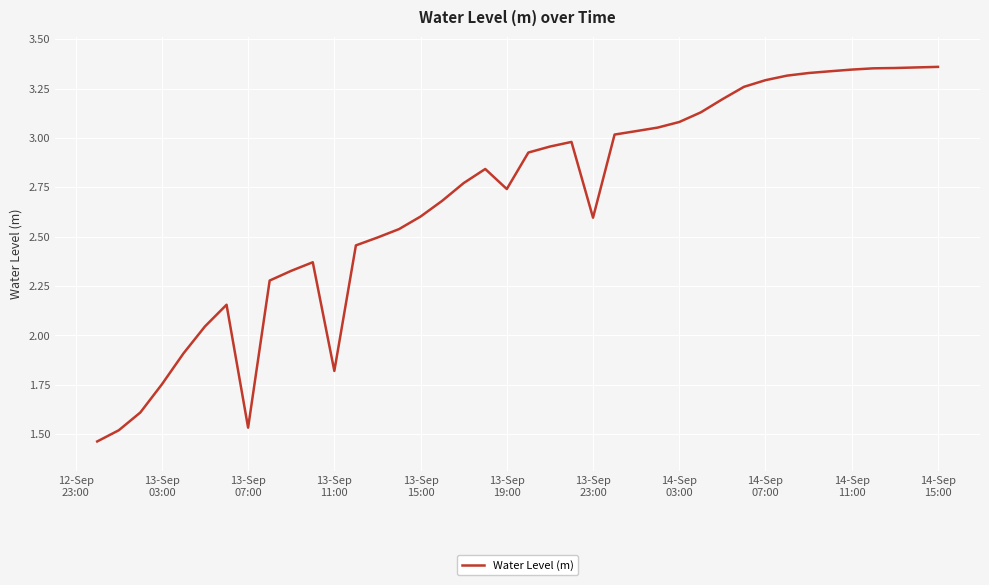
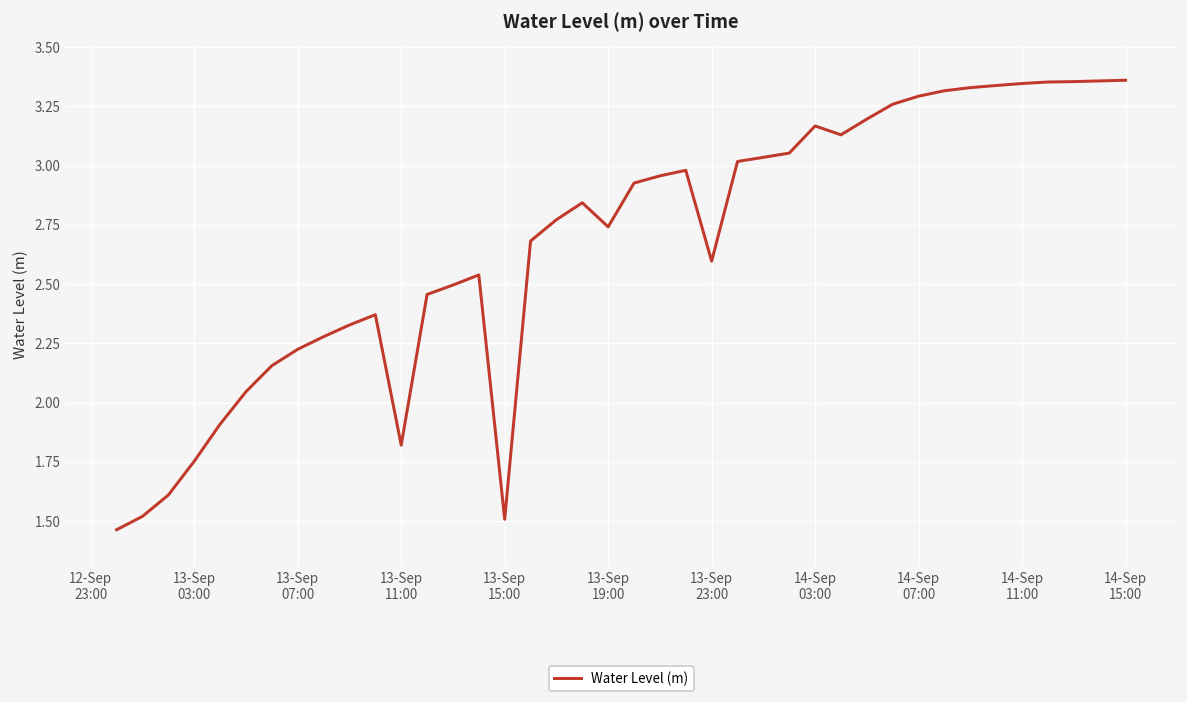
  {
    "13-Sep 03:00": 1.75,
-   "13-Sep 07:00": 1.53,
+   "13-Sep 07:00": 2.22,
    "13-Sep 11:00": 1.82,
-   "13-Sep 15:00": 2.60,
+   "13-Sep 15:00": 1.51,
    "13-Sep 19:00": 2.74,
    "13-Sep 23:00": 2.60,
-   "14-Sep 03:00": 3.08,
+   "14-Sep 03:00": 3.17,
    "14-Sep 07:00": 3.29,
    "14-Sep 11:00": 3.35,
    "14-Sep 15:00": 3.36
  }
